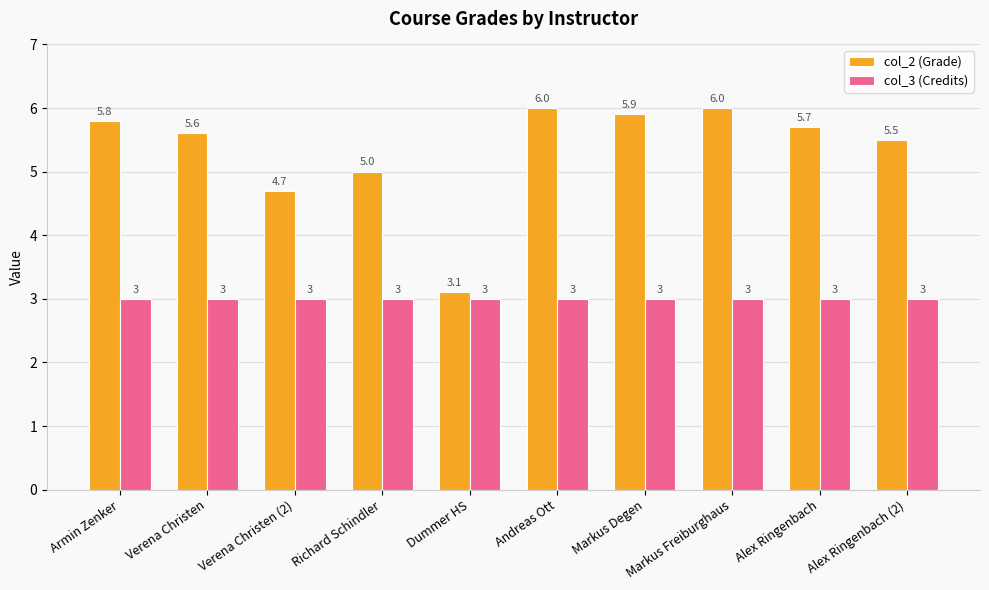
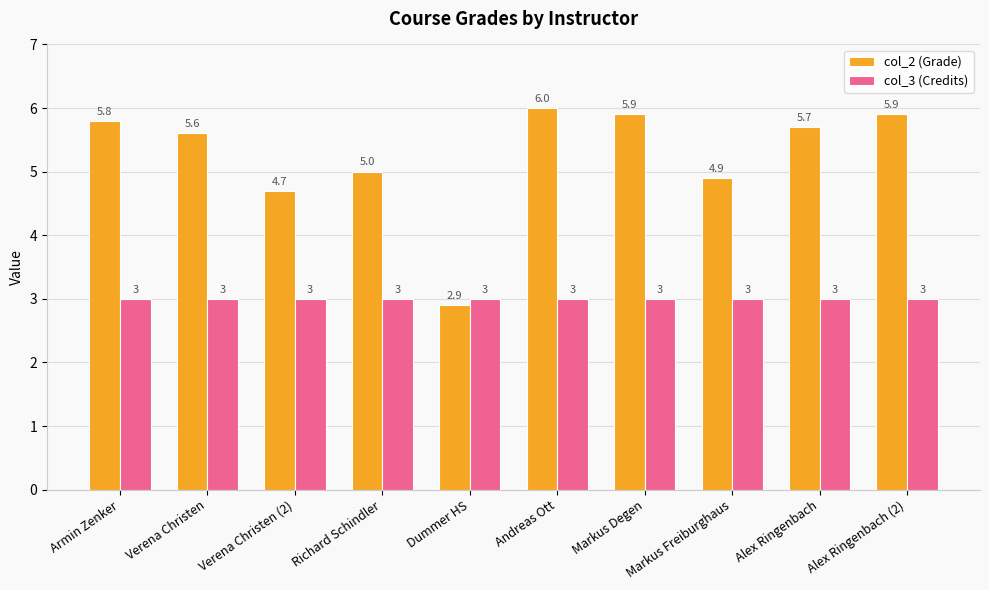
  {
    "col_2 (Grade)": {
      "Armin Zenker": 5.8,
      "Verena Christen": 5.6,
      "Verena Christen (2)": 4.7,
      "Richard Schindler": 5.0,
-     "Dummer HS": 3.1,
+     "Dummer HS": 2.9,
      "Andreas Ott": 6.0,
      "Markus Degen": 5.9,
-     "Markus Freiburghaus": 6.0,
+     "Markus Freiburghaus": 4.9,
      "Alex Ringenbach": 5.7,
-     "Alex Ringenbach (2)": 5.5
+     "Alex Ringenbach (2)": 5.9
    },
    "col_3 (Credits)": {
      "Armin Zenker": 3,
      "Verena Christen": 3,
      "Verena Christen (2)": 3,
      "Richard Schindler": 3,
      "Dummer HS": 3,
      "Andreas Ott": 3,
      "Markus Degen": 3,
      "Markus Freiburghaus": 3,
      "Alex Ringenbach": 3,
      "Alex Ringenbach (2)": 3
    }
  }
